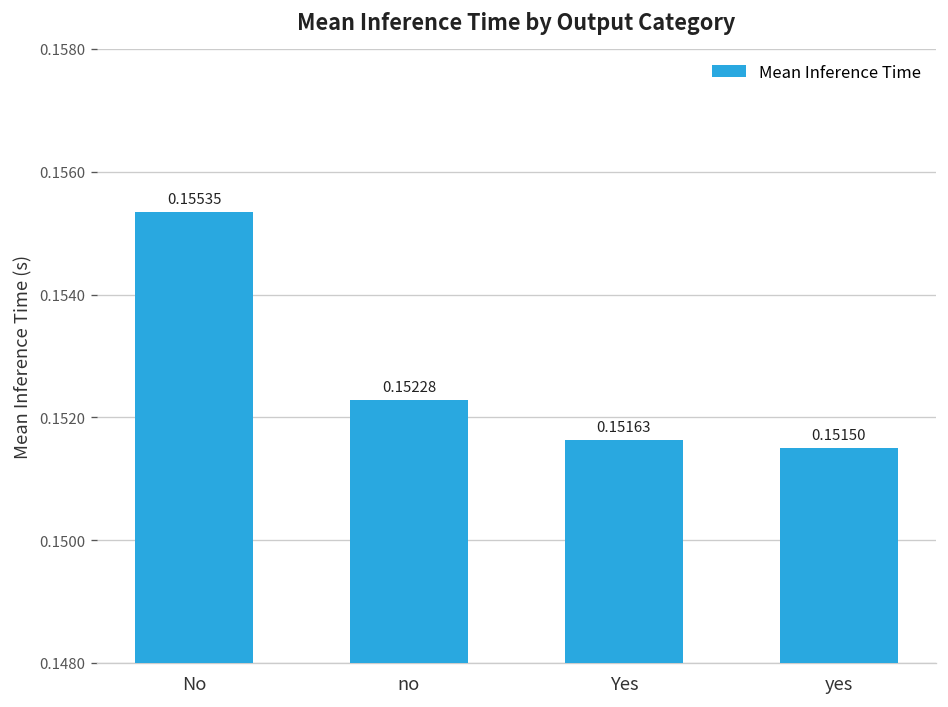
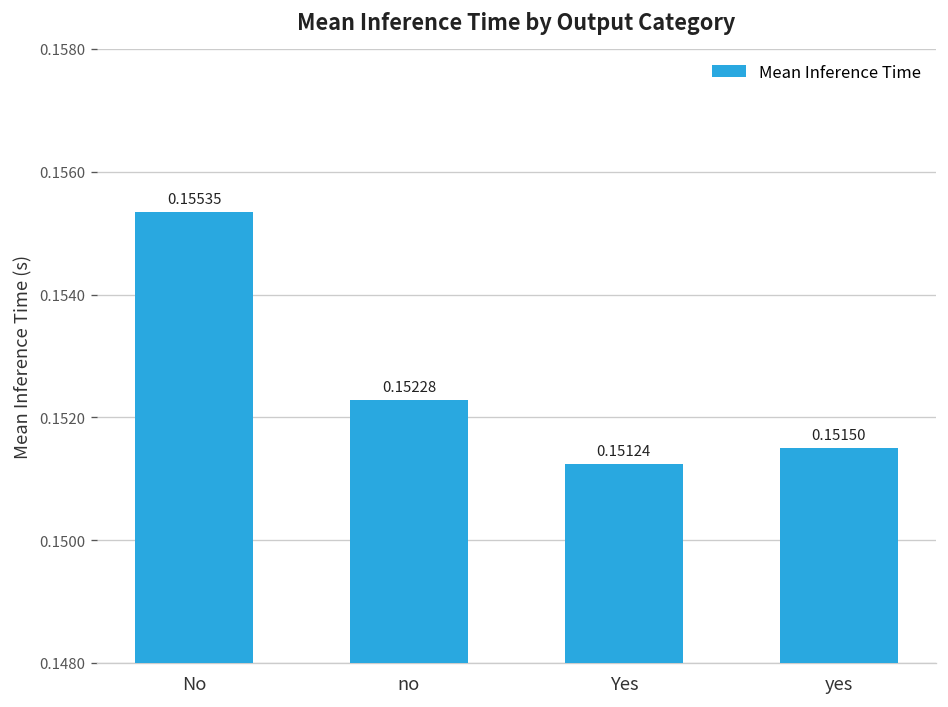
  {
    "No": 0.15535,
    "no": 0.15228,
-   "Yes": 0.15163,
+   "Yes": 0.15124,
    "yes": 0.15150
  }
